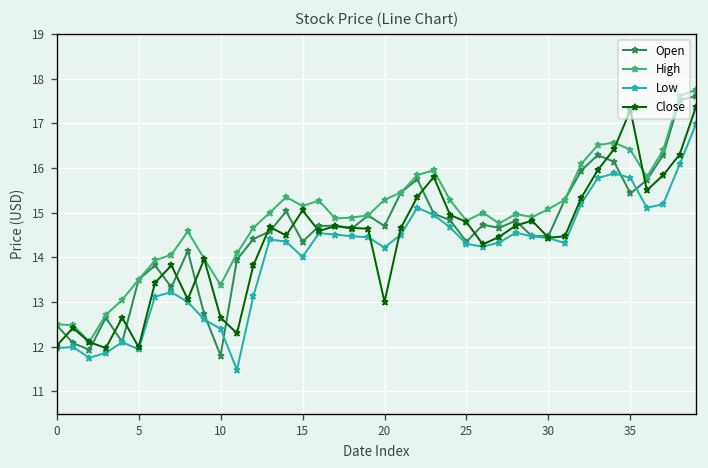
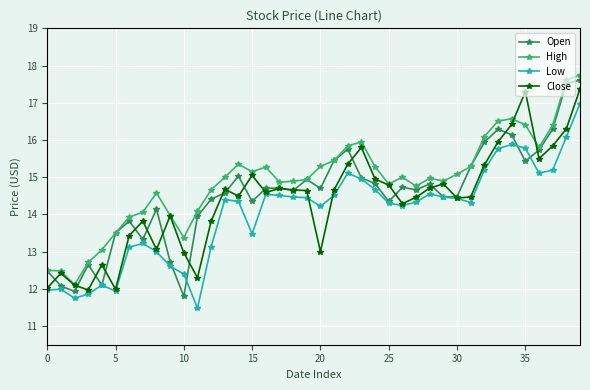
  {
    "Low": {
      "10": 12.4,
-     "15": 14.0,
+     "15": 13.5,
      "20": 14.2,
      "35": 15.8
    },
    "Close": {
-     "10": 12.7,
+     "10": 13.0,
      "15": 15.1,
      "20": 13.0
    }
  }
